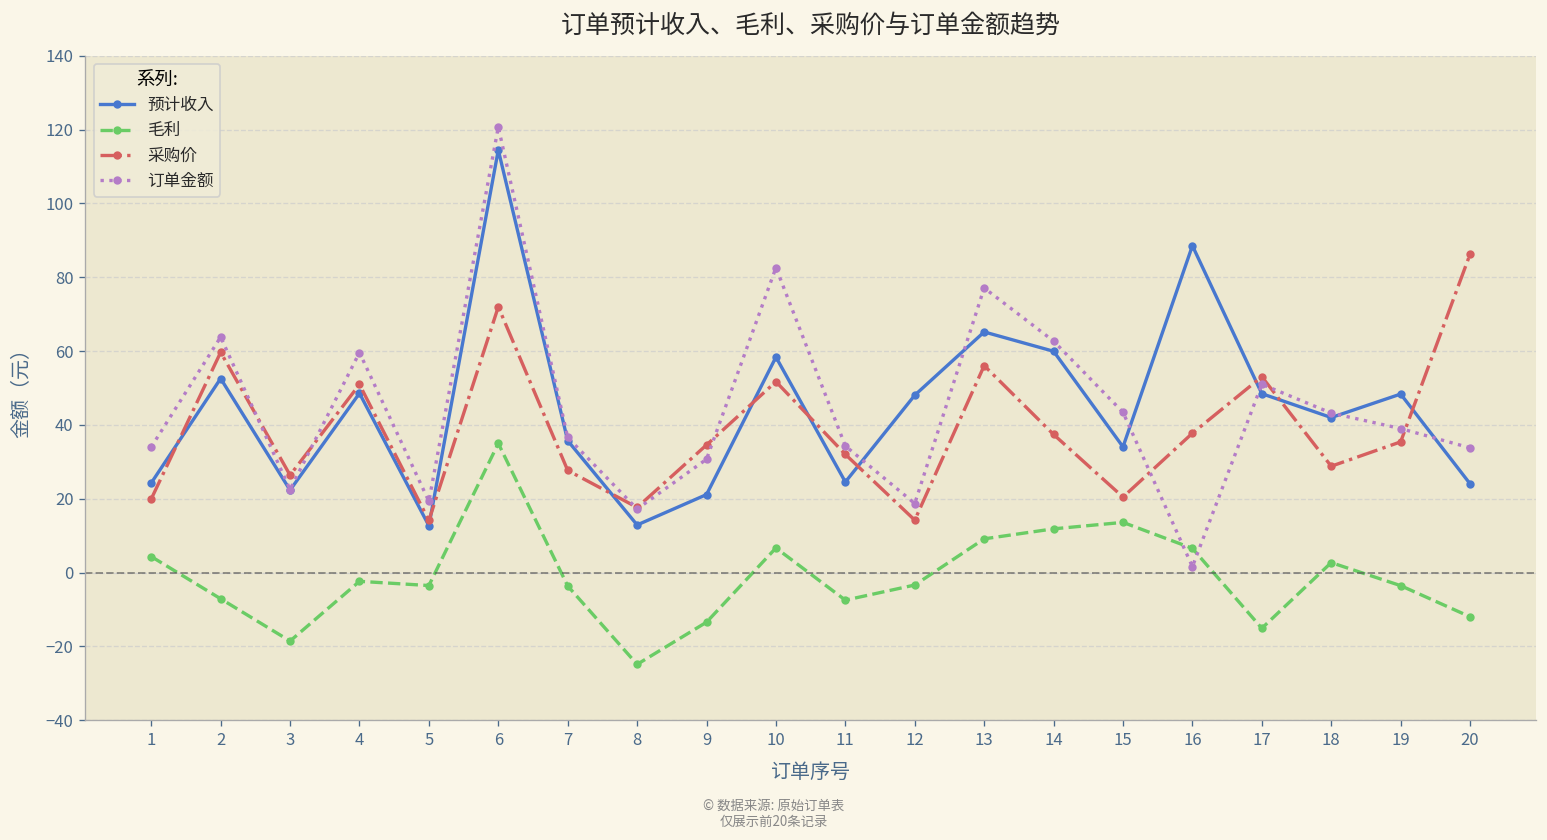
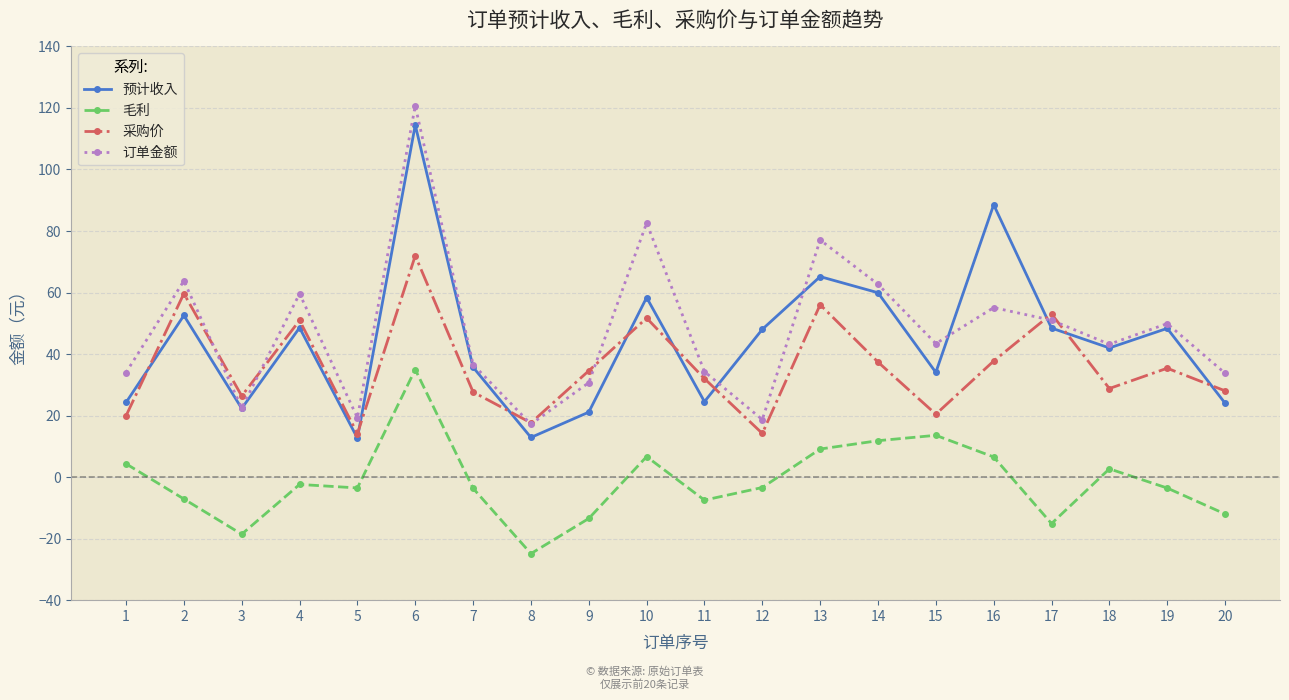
  {
    "预计收入": {
      "1": 24,
      "2": 53,
      "4": 49,
      "5": 13,
      "6": 114,
      "7": 36,
      "8": 13,
      "9": 21,
      "10": 58,
      "11": 25,
      "12": 48,
      "13": 65,
      "14": 60,
      "15": 34,
      "16": 89,
      "17": 48,
      "18": 42,
      "19": 48,
      "20": 24
    },
    "毛利": {
      "1": 4,
      "2": -7,
      "3": -19,
      "4": -2,
      "5": -4,
      "6": 35,
      "7": -4,
      "8": -25,
      "9": -13,
      "10": 7,
      "11": -7,
      "12": -3,
      "13": 9,
      "14": 12,
      "15": 14,
      "16": 7,
      "17": -15,
      "18": 3,
      "19": -4,
      "20": -12
    },
    "采购价": {
      "1": 20,
      "2": 60,
      "3": 26,
      "4": 51,
      "5": 14,
      "6": 72,
      "7": 28,
      "9": 35,
      "10": 52,
      "11": 32,
      "12": 14,
      "13": 56,
      "14": 37,
      "15": 20,
      "16": 38,
      "17": 53,
      "18": 29,
      "19": 35,
-     "20": 86
+     "20": 28
    },
    "订单金额": {
      "1": 34,
      "2": 64,
      "4": 60,
      "5": 19,
      "6": 121,
      "7": 37,
      "9": 31,
      "10": 83,
      "11": 34,
      "12": 19,
      "13": 77,
      "14": 63,
      "15": 43,
-     "16": 2,
+     "16": 55,
      "17": 51,
      "18": 43,
-     "19": 39,
+     "19": 50,
      "20": 34
    }
  }
